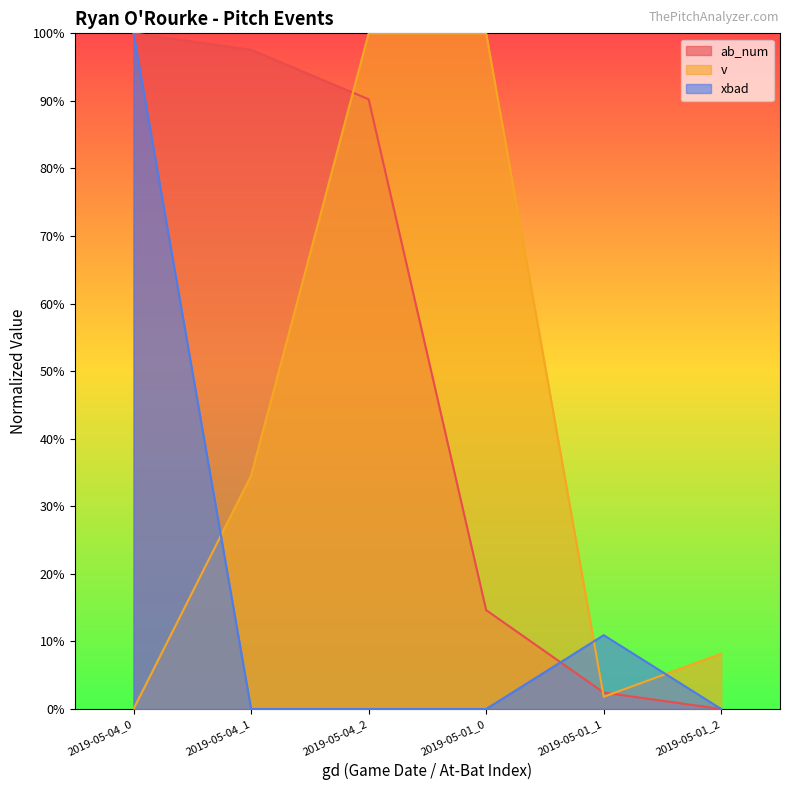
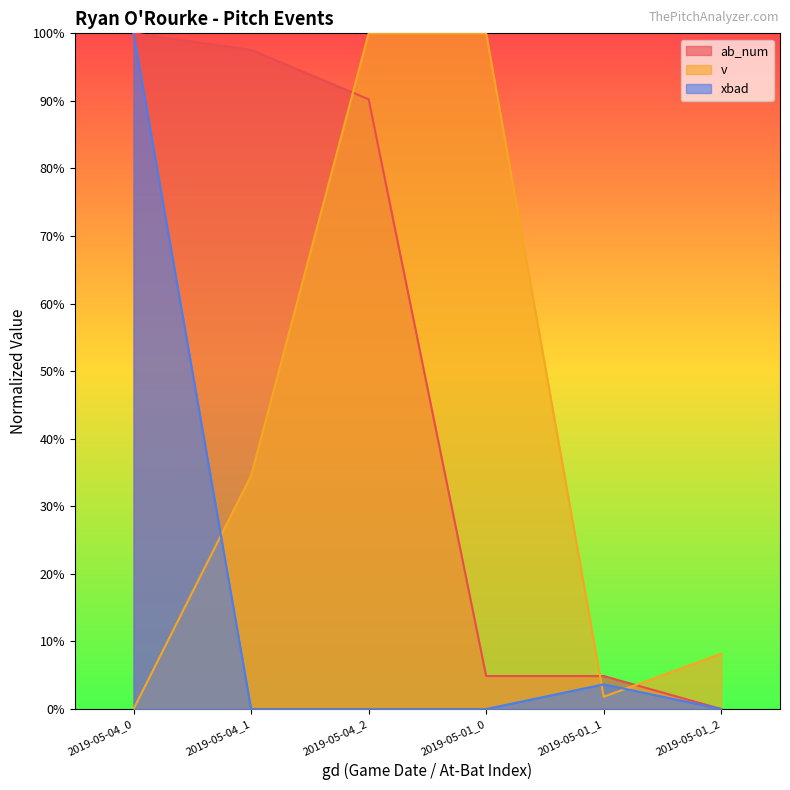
  {
    "ab_num": {
      "2019-05-04_1": "98%",
      "2019-05-04_2": "90%",
-     "2019-05-01_0": "15%",
-     "2019-05-01_1": "2%"
+     "2019-05-01_0": "5%",
+     "2019-05-01_1": "5%"
    },
    "v": {
      "2019-05-04_0": "0%",
      "2019-05-04_1": "35%",
      "2019-05-04_2": "100%",
      "2019-05-01_0": "100%",
      "2019-05-01_1": "2%",
      "2019-05-01_2": "8%"
    },
    "xbad": {
      "2019-05-04_1": "0%",
      "2019-05-04_2": "0%",
      "2019-05-01_0": "0%",
-     "2019-05-01_1": "11%"
+     "2019-05-01_1": "4%"
    }
  }
